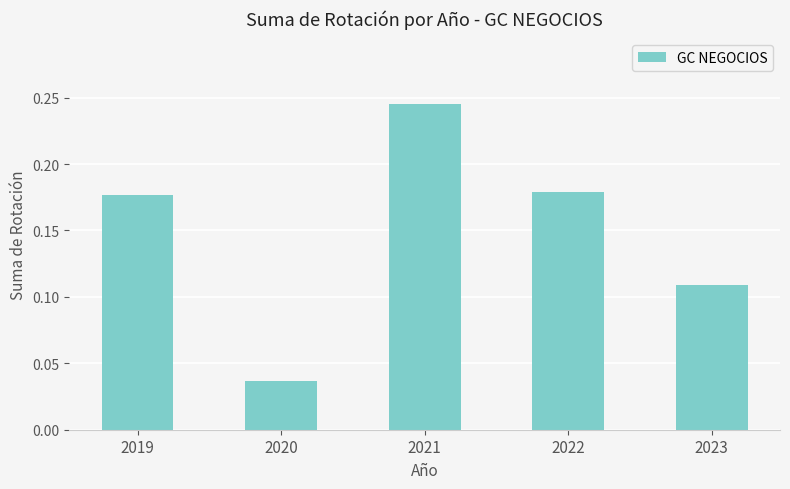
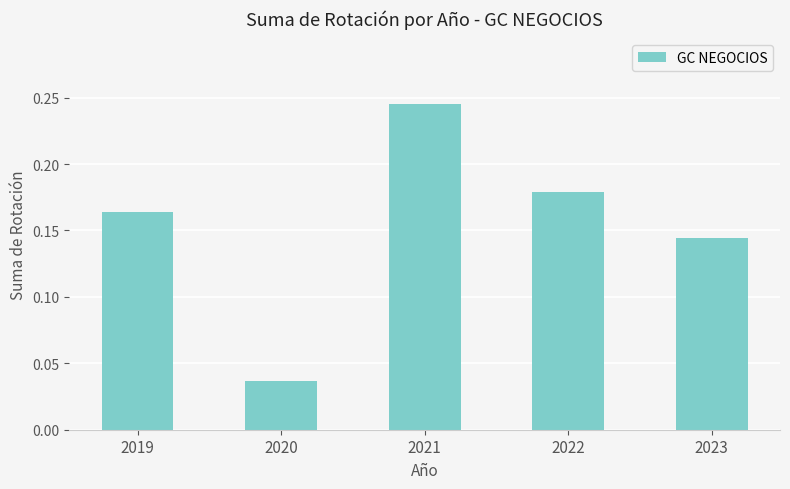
  {
-   "2019": 0.177,
+   "2019": 0.164,
    "2020": 0.037,
    "2021": 0.245,
    "2022": 0.179,
-   "2023": 0.109
+   "2023": 0.145
  }
